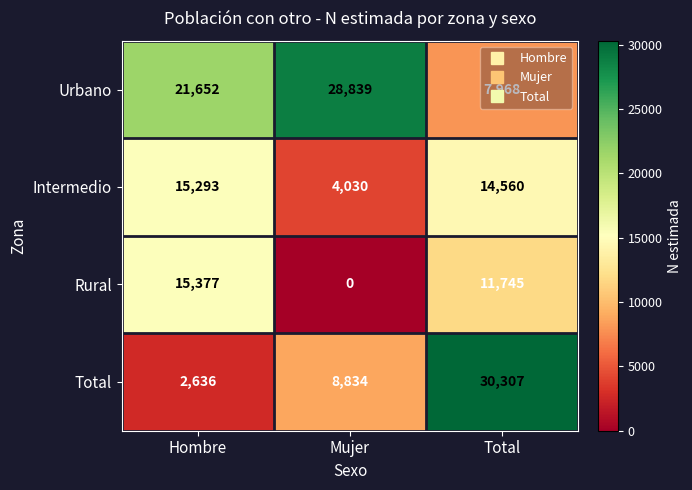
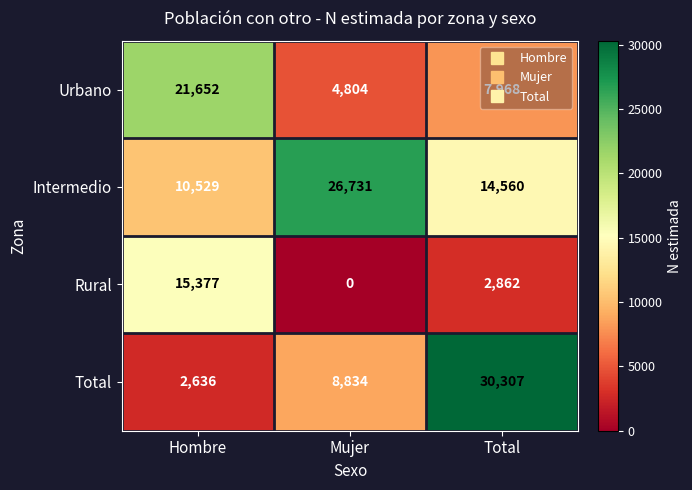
  {
    "Urbano": {
      "Hombre": "21,652",
-     "Mujer": "28,839"
+     "Mujer": "4,804"
    },
    "Intermedio": {
-     "Hombre": "15,293",
-     "Mujer": "4,030",
+     "Hombre": "10,529",
+     "Mujer": "26,731",
      "Total": "14,560"
    },
    "Rural": {
      "Hombre": "15,377",
      "Mujer": "0",
-     "Total": "11,745"
+     "Total": "2,862"
    },
    "Total": {
      "Hombre": "2,636",
      "Mujer": "8,834",
      "Total": "30,307"
    }
  }
